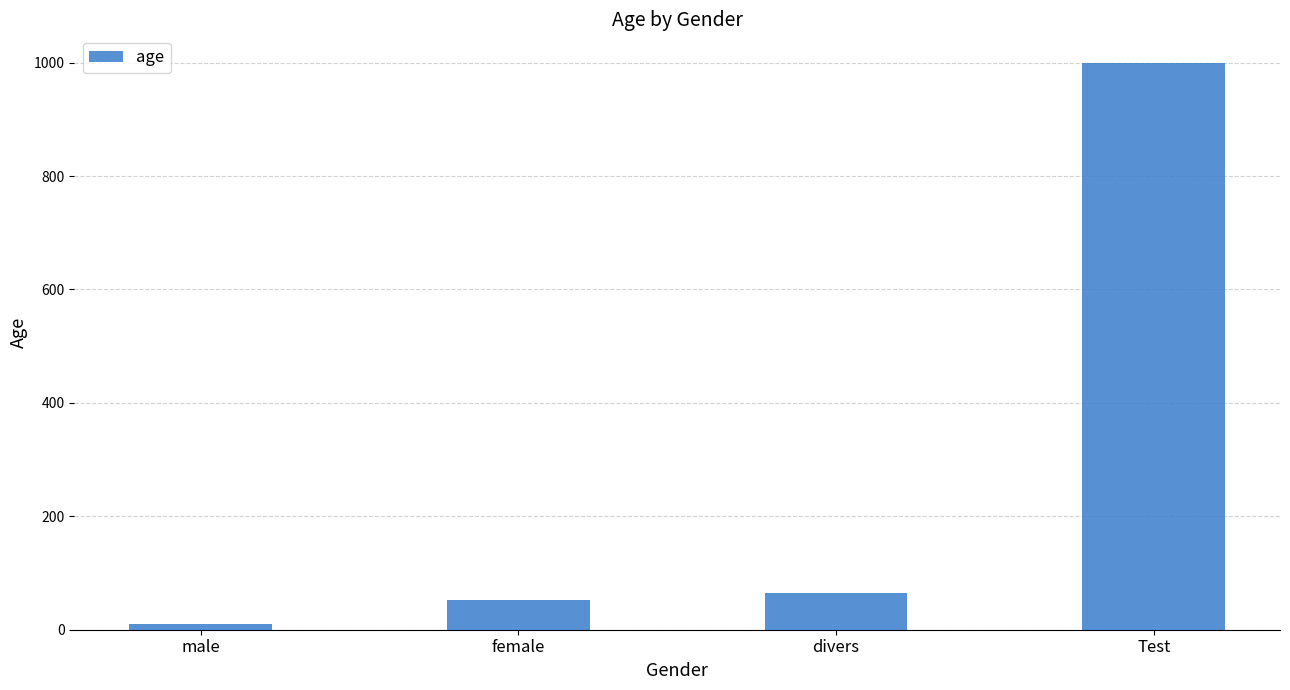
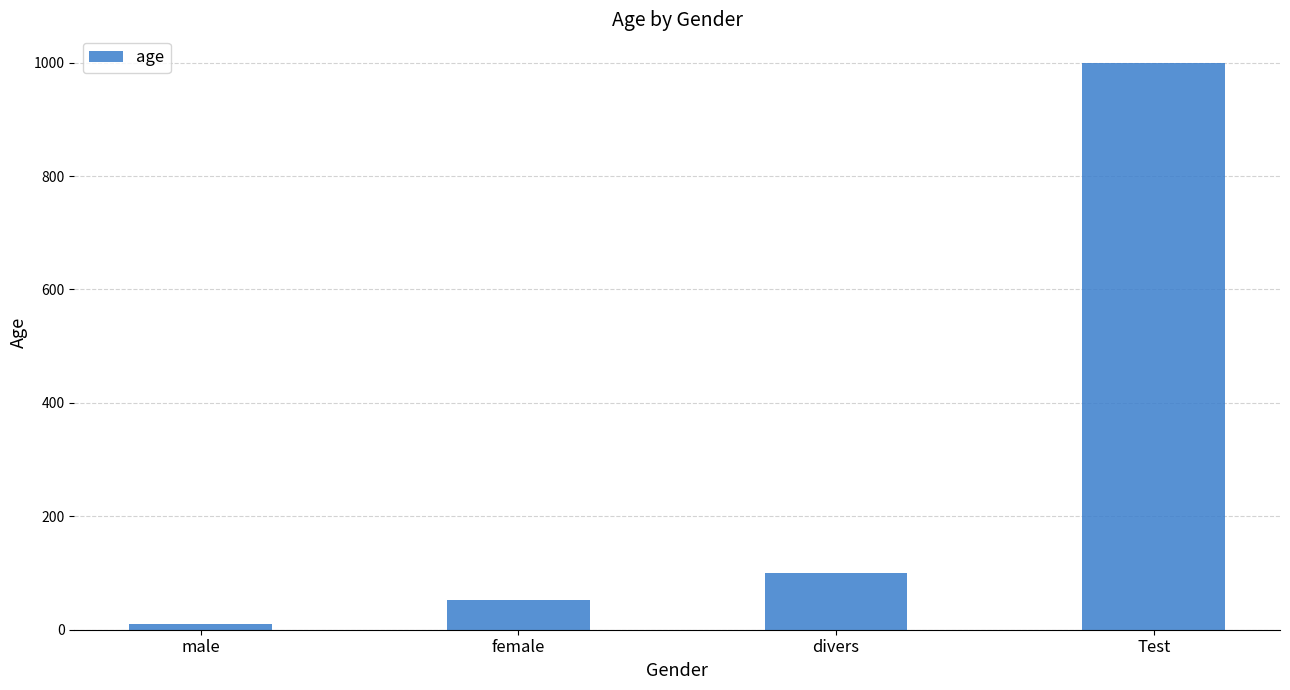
  {
    "male": 10,
    "female": 50,
-   "divers": 60,
+   "divers": 100,
    "Test": 1000
  }
